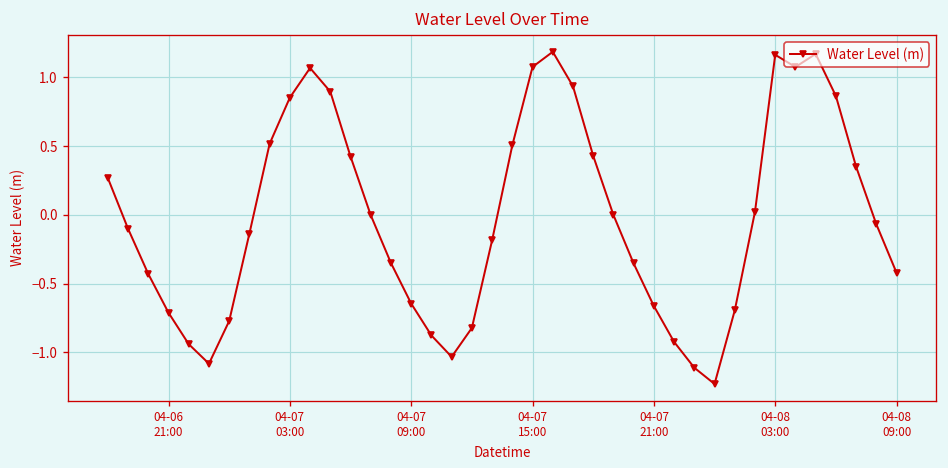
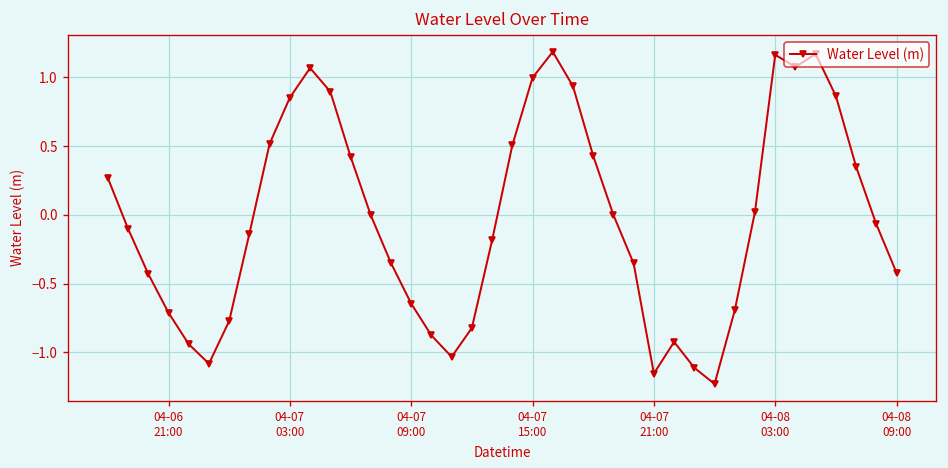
  {
    "04-06 21:00": -0.71,
    "04-07 03:00": 0.85,
    "04-07 09:00": -0.65,
-   "04-07 15:00": 1.08,
-   "04-07 21:00": -0.66,
+   "04-07 15:00": 1.00,
+   "04-07 21:00": -1.16,
    "04-08 03:00": 1.16,
    "04-08 09:00": -0.42
  }
